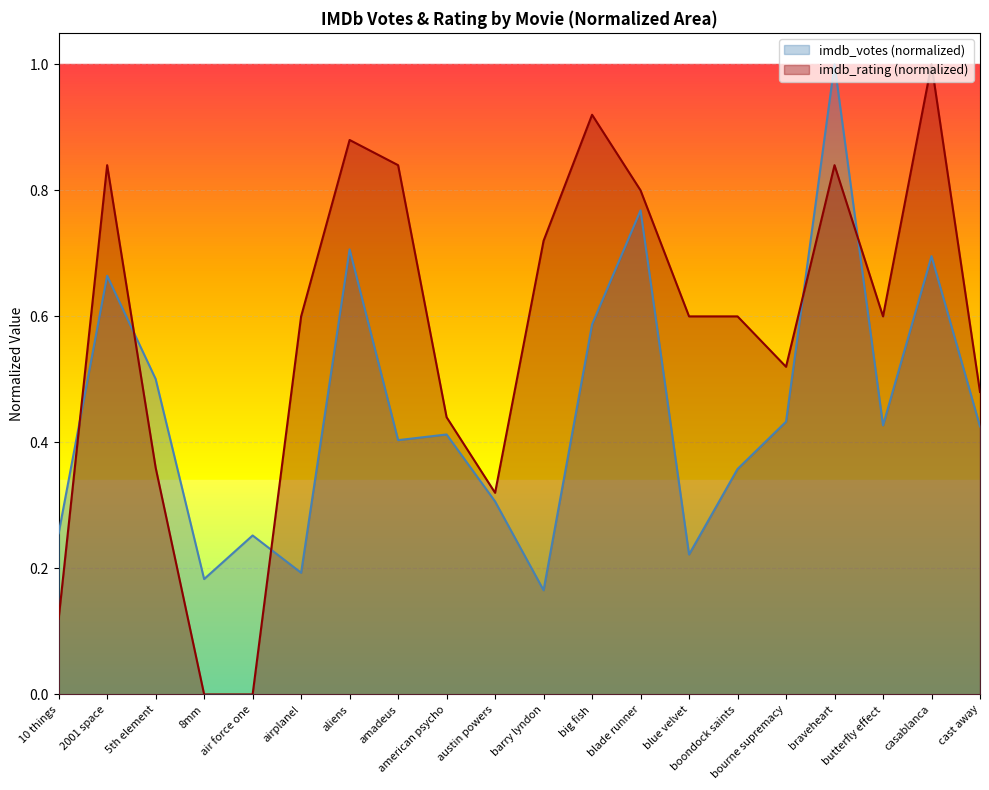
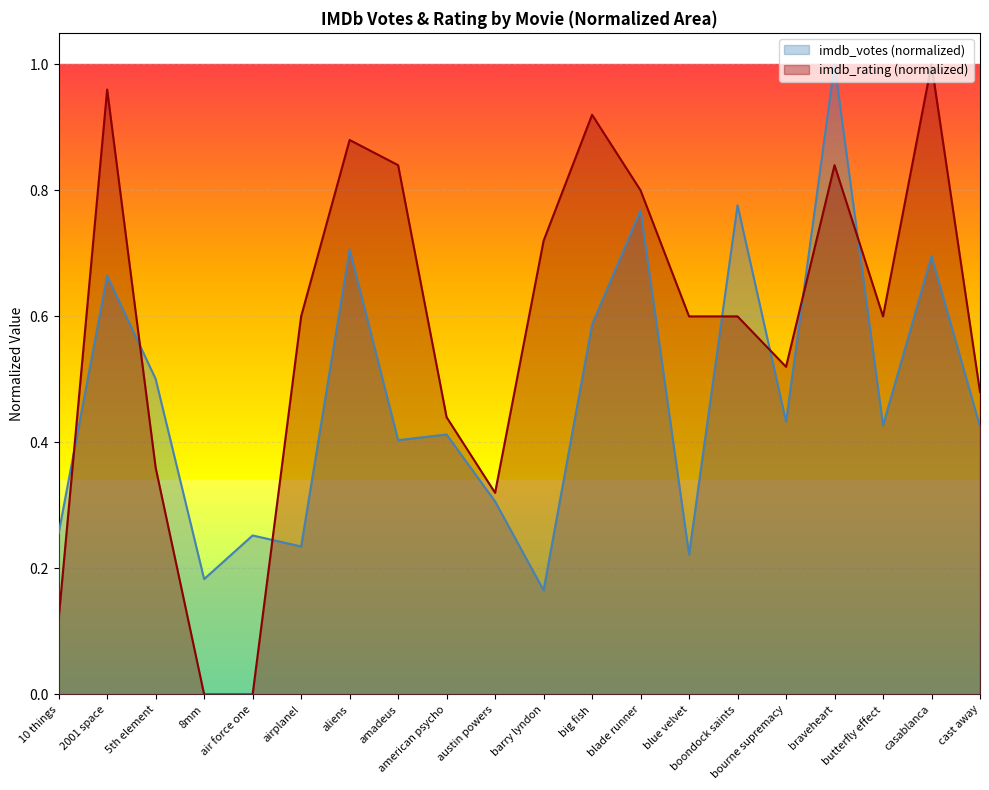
  {
    "imdb_votes (normalized)": {
      "10 things": 0.26,
      "2001 space": 0.66,
      "5th element": 0.50,
      "8mm": 0.18,
      "air force one": 0.25,
-     "airplane!": 0.19,
+     "airplane!": 0.23,
      "aliens": 0.71,
      "amadeus": 0.40,
      "american psycho": 0.41,
      "austin powers": 0.31,
      "barry lyndon": 0.17,
      "big fish": 0.59,
      "blade runner": 0.77,
      "blue velvet": 0.22,
-     "boondock saints": 0.36,
+     "boondock saints": 0.78,
      "bourne supremacy": 0.43,
      "butterfly effect": 0.43,
      "casablanca": 0.70,
      "cast away": 0.43
    },
    "imdb_rating (normalized)": {
      "10 things": 0.12,
-     "2001 space": 0.84,
+     "2001 space": 0.96,
      "5th element": 0.36,
      "8mm": 0.00,
      "air force one": 0.00,
      "airplane!": 0.60,
      "aliens": 0.88,
      "amadeus": 0.84,
      "american psycho": 0.44,
      "austin powers": 0.32,
      "barry lyndon": 0.72,
      "big fish": 0.92,
      "blade runner": 0.80,
      "blue velvet": 0.60,
      "boondock saints": 0.60,
      "bourne supremacy": 0.52,
      "braveheart": 0.84,
      "butterfly effect": 0.60,
      "cast away": 0.48
    }
  }
